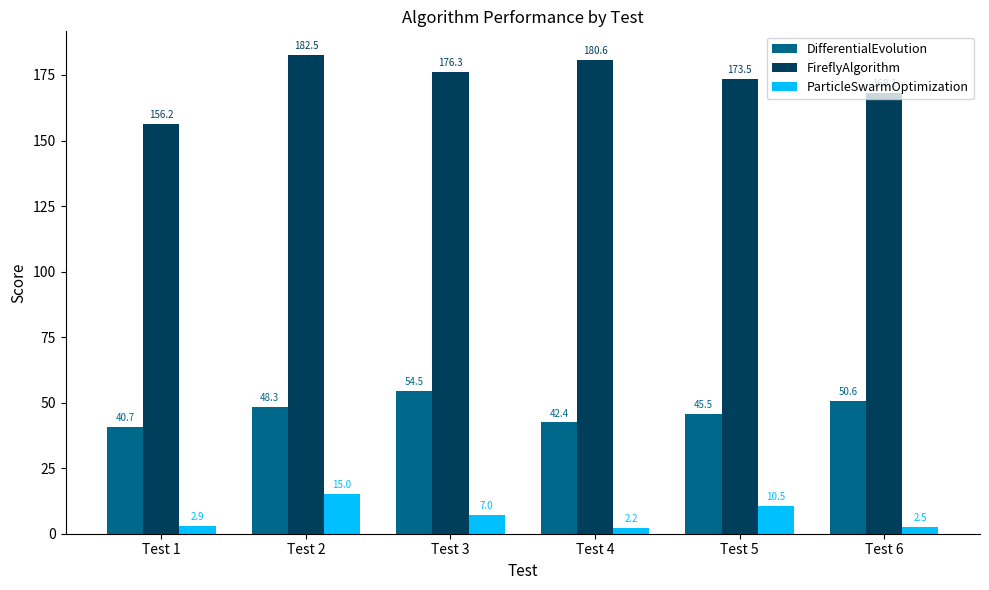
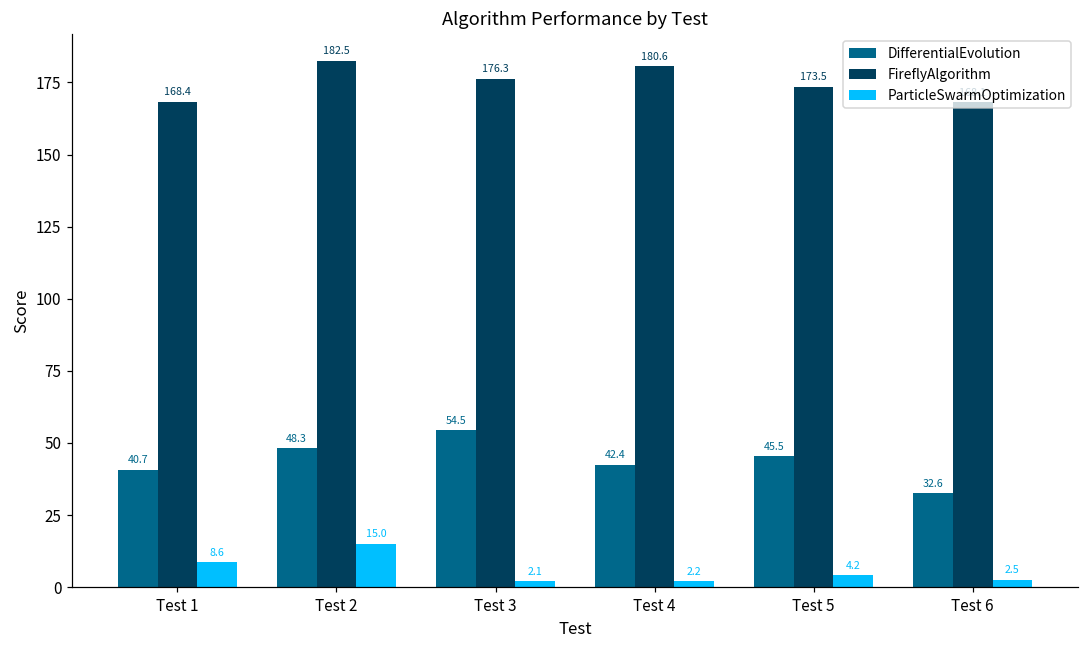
  {
    "DifferentialEvolution": {
      "Test 1": 40.7,
      "Test 2": 48.3,
      "Test 3": 54.5,
      "Test 4": 42.4,
      "Test 5": 45.5,
-     "Test 6": 50.6
+     "Test 6": 32.6
    },
    "FireflyAlgorithm": {
-     "Test 1": 156.2,
+     "Test 1": 168.4,
      "Test 2": 182.5,
      "Test 3": 176.3,
      "Test 4": 180.6,
      "Test 5": 173.5
    },
    "ParticleSwarmOptimization": {
-     "Test 1": 2.9,
+     "Test 1": 8.6,
      "Test 2": 15.0,
-     "Test 3": 7.0,
+     "Test 3": 2.1,
      "Test 4": 2.2,
-     "Test 5": 10.5,
+     "Test 5": 4.2,
      "Test 6": 2.5
    }
  }
